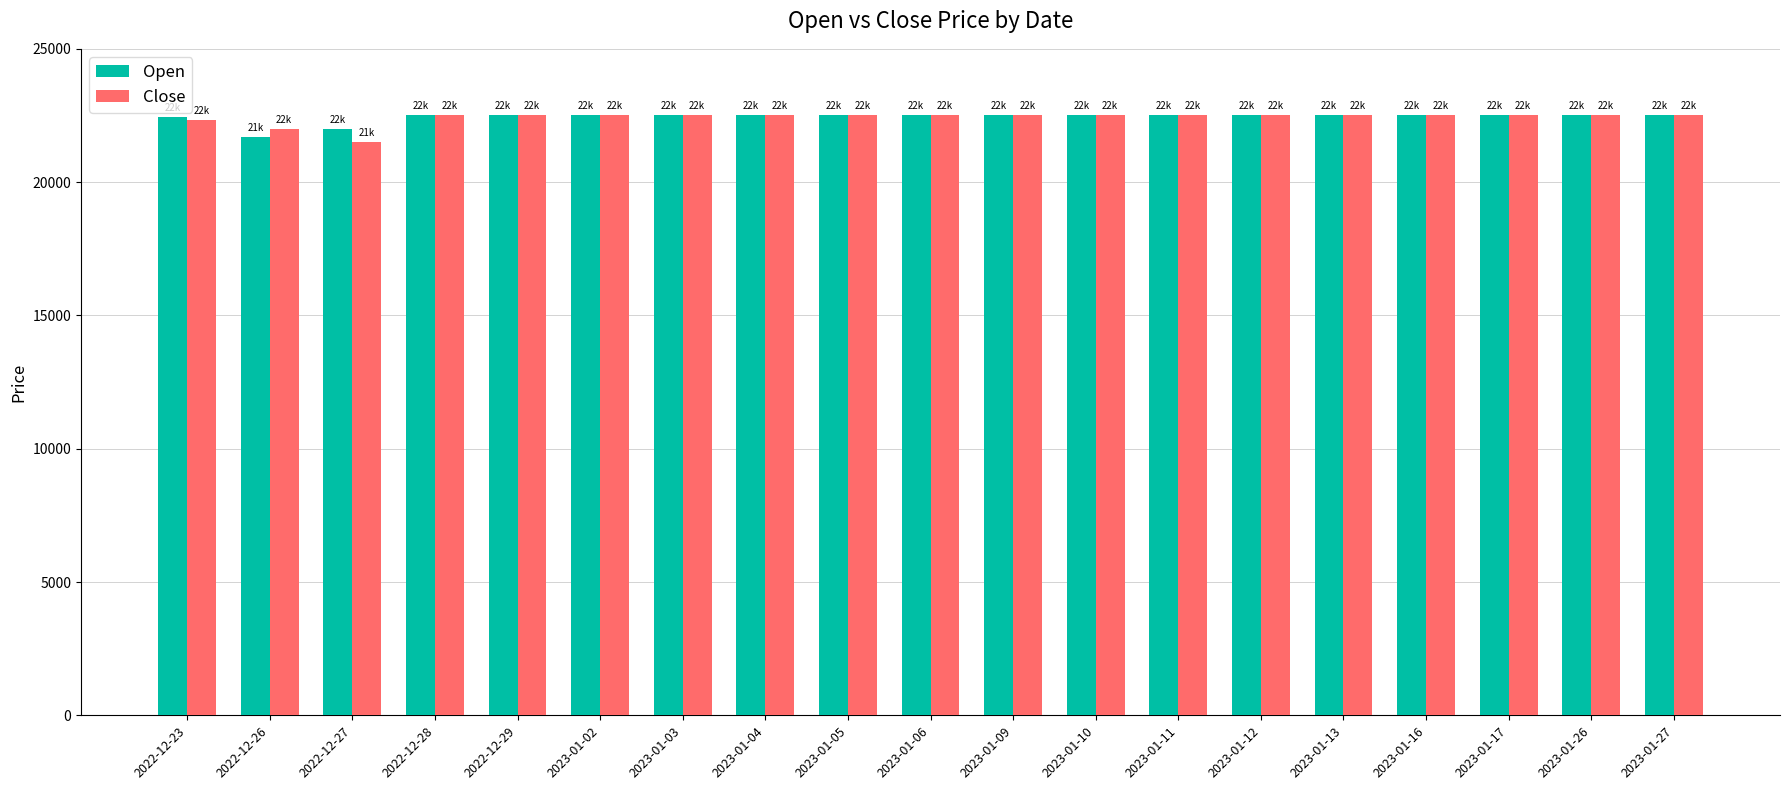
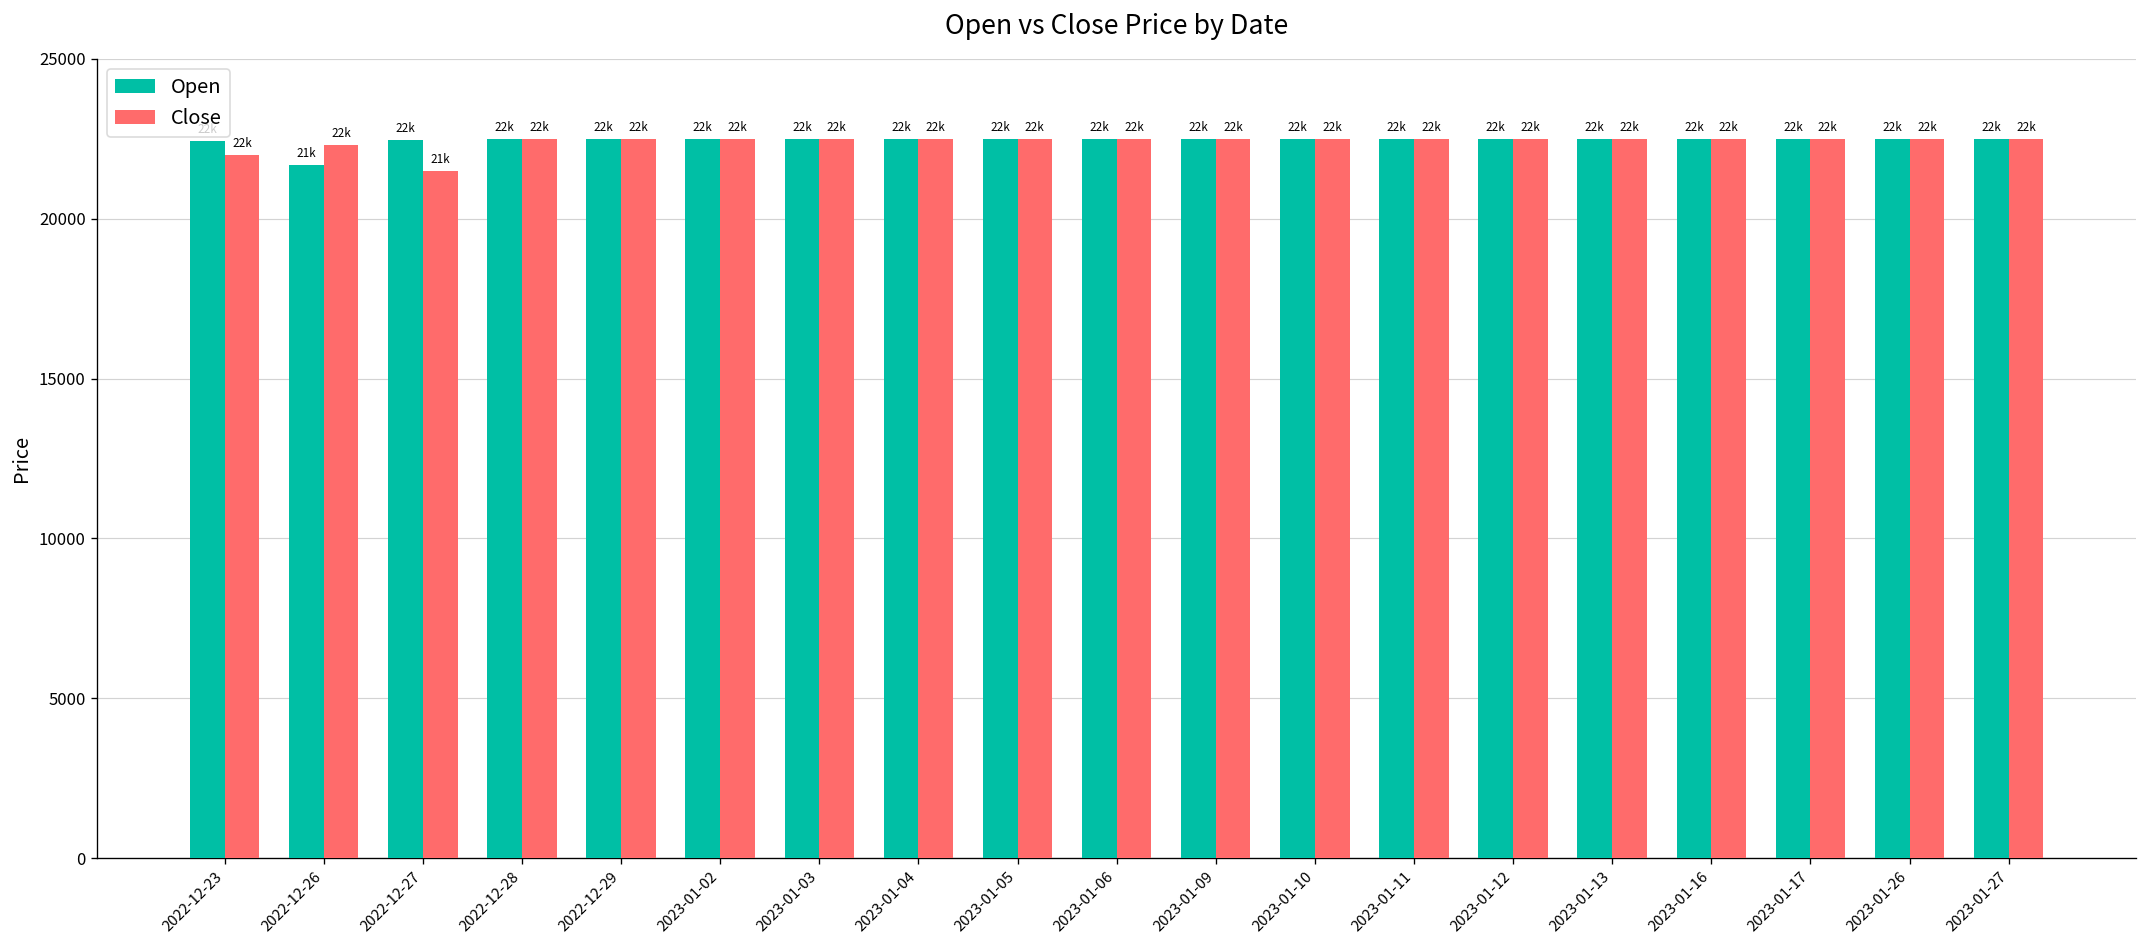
  {
    "Open": {
-     "2022-12-27": 22000
+     "2022-12-27": 22500
    },
    "Close": {
-     "2022-12-23": 22300,
-     "2022-12-26": 22000
+     "2022-12-23": 22000,
+     "2022-12-26": 22300
    }
  }
